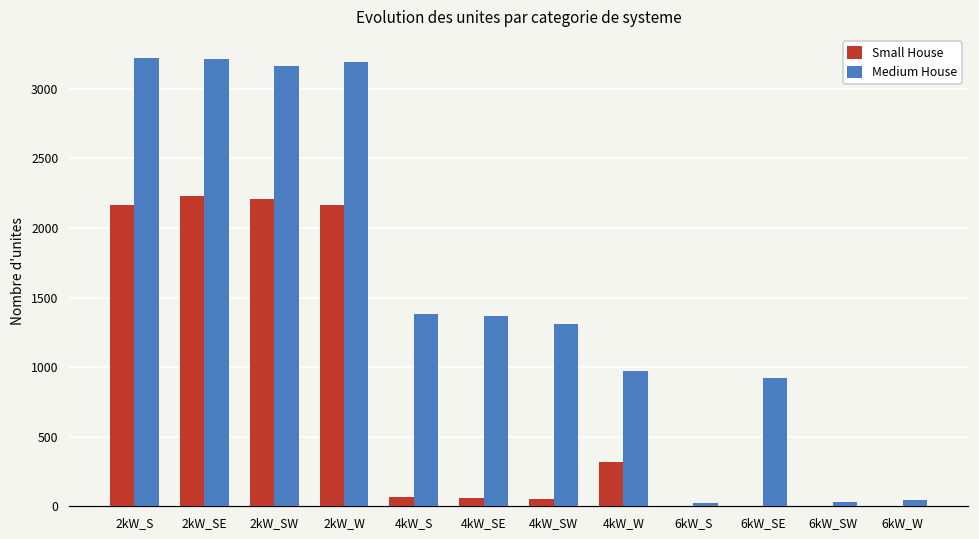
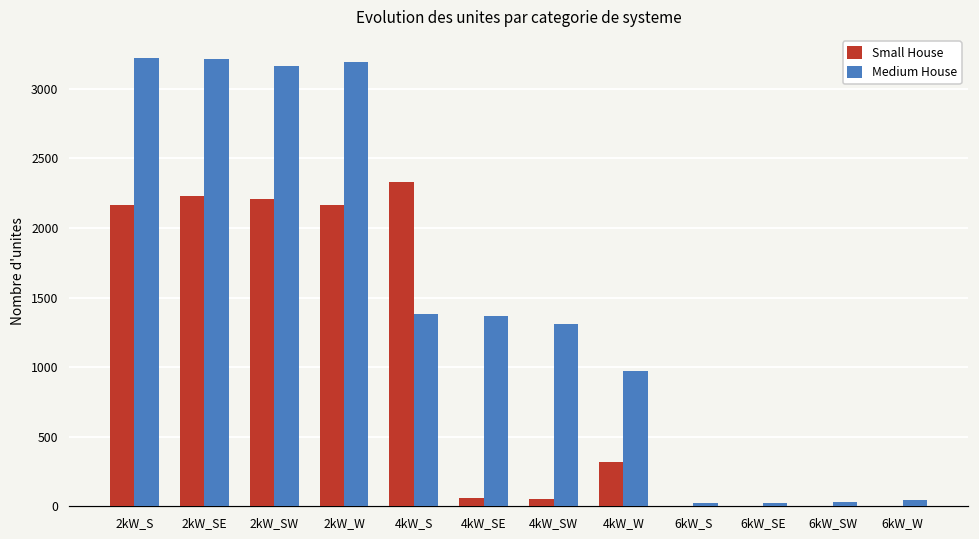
  {
    "Small House": {
      "2kW_S": 2160,
      "2kW_SE": 2230,
      "2kW_SW": 2210,
      "2kW_W": 2160,
-     "4kW_S": 70,
+     "4kW_S": 2330,
      "4kW_SE": 60,
      "4kW_SW": 60,
      "4kW_W": 320,
      "6kW_S": 0,
      "6kW_SE": 0,
      "6kW_SW": 0,
      "6kW_W": 0
    },
    "Medium House": {
      "2kW_S": 3220,
      "2kW_SE": 3210,
      "2kW_SW": 3170,
      "2kW_W": 3190,
      "4kW_S": 1390,
      "4kW_SE": 1360,
      "4kW_SW": 1310,
      "4kW_W": 970,
      "6kW_S": 30,
-     "6kW_SE": 930,
+     "6kW_SE": 20,
      "6kW_SW": 30,
      "6kW_W": 40
    }
  }
